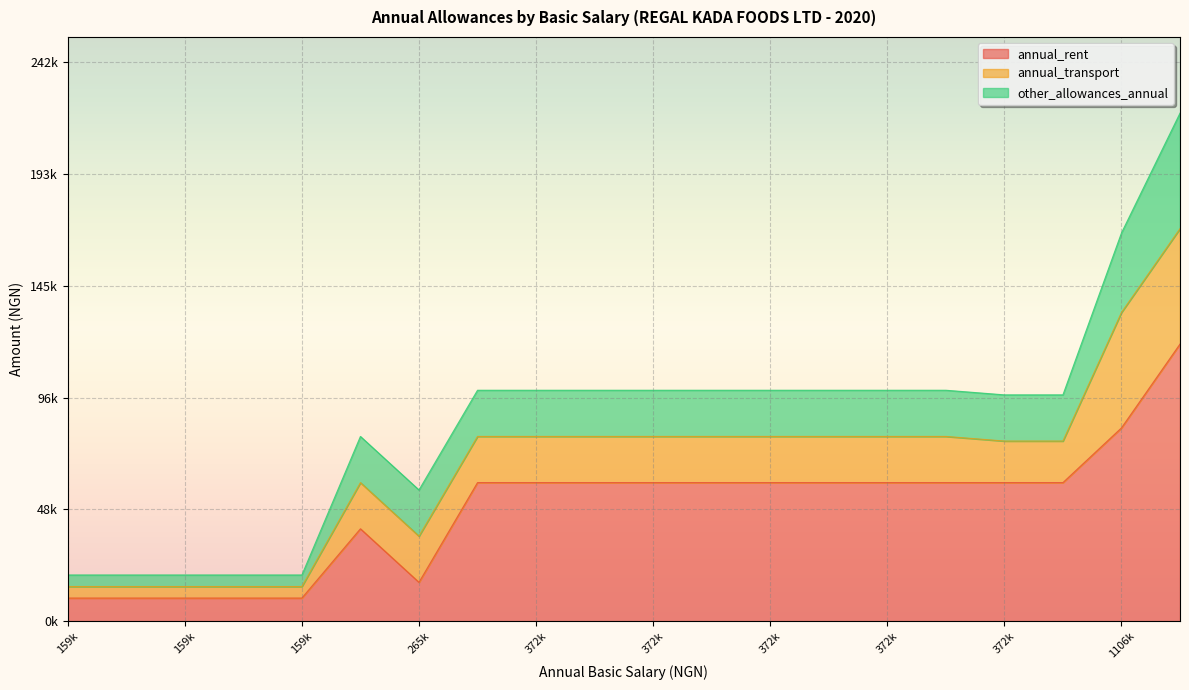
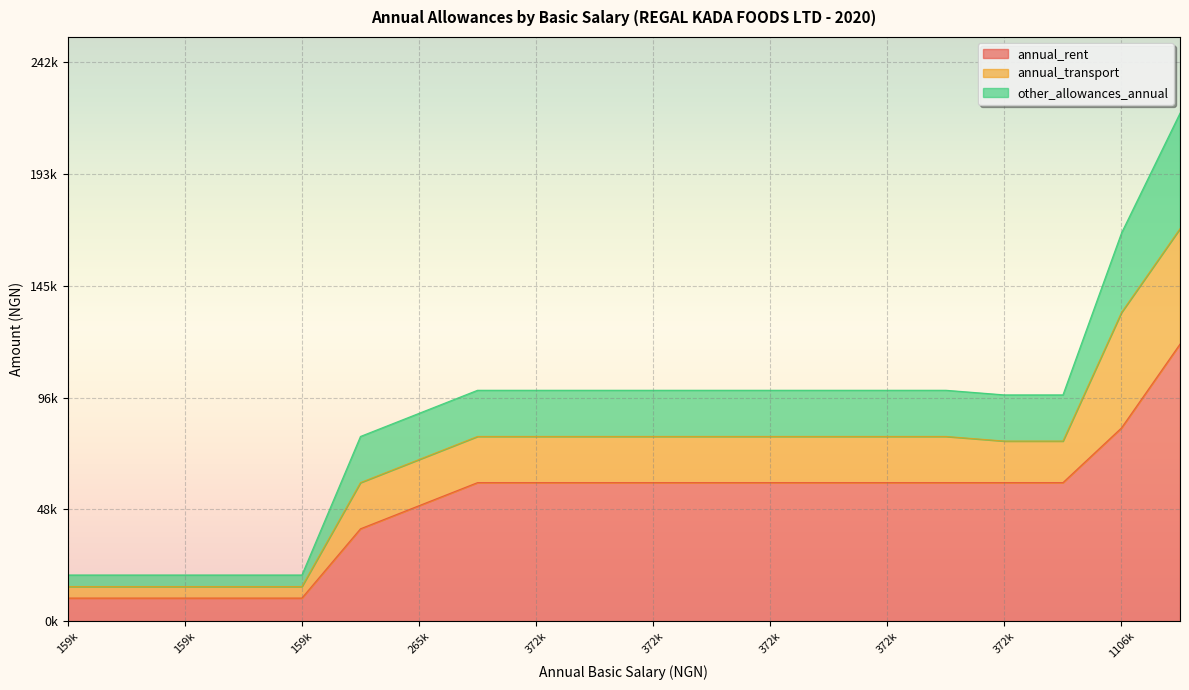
  {
    "annual_rent": {
-     "265k": 17000,
+     "265k": 50000,
      "1106k": 84000
    },
    "annual_transport": {
      "265k": 20000,
      "1106k": 50000
    },
    "other_allowances_annual": {
      "265k": 20000,
      "1106k": 34000
    }
  }
